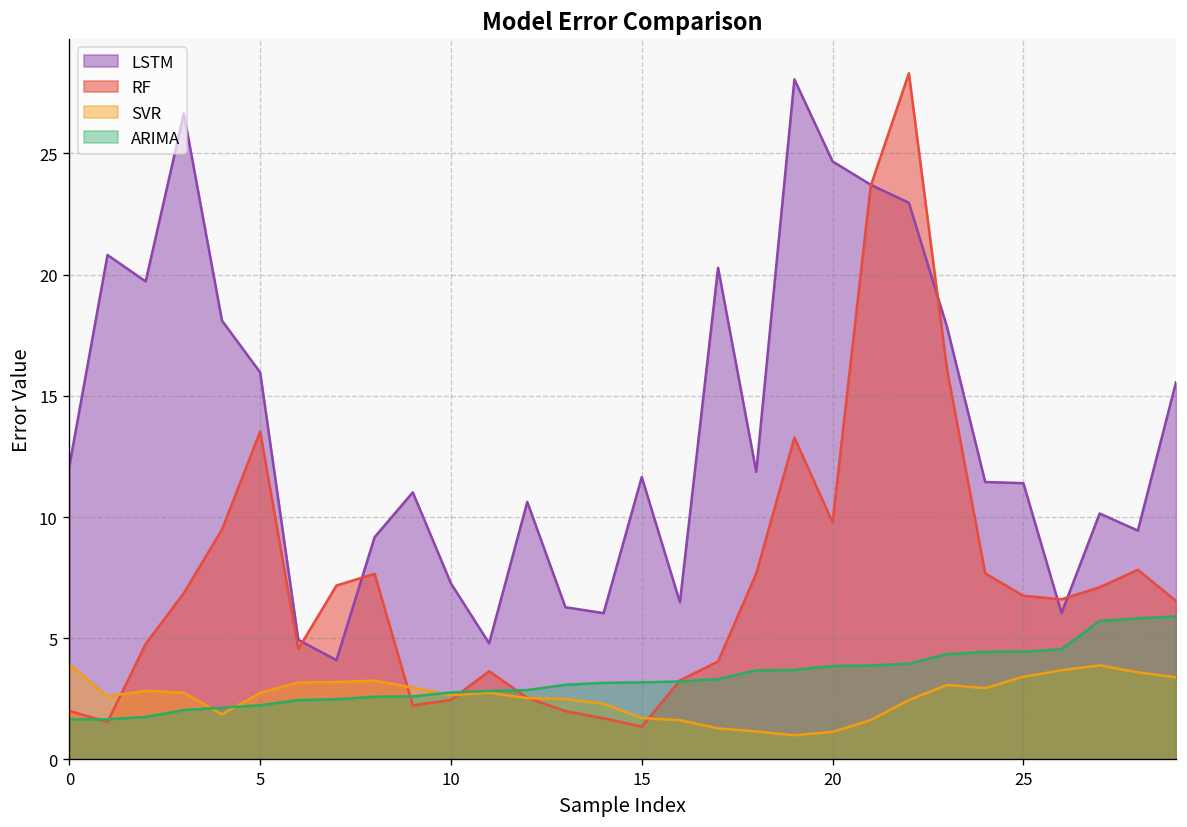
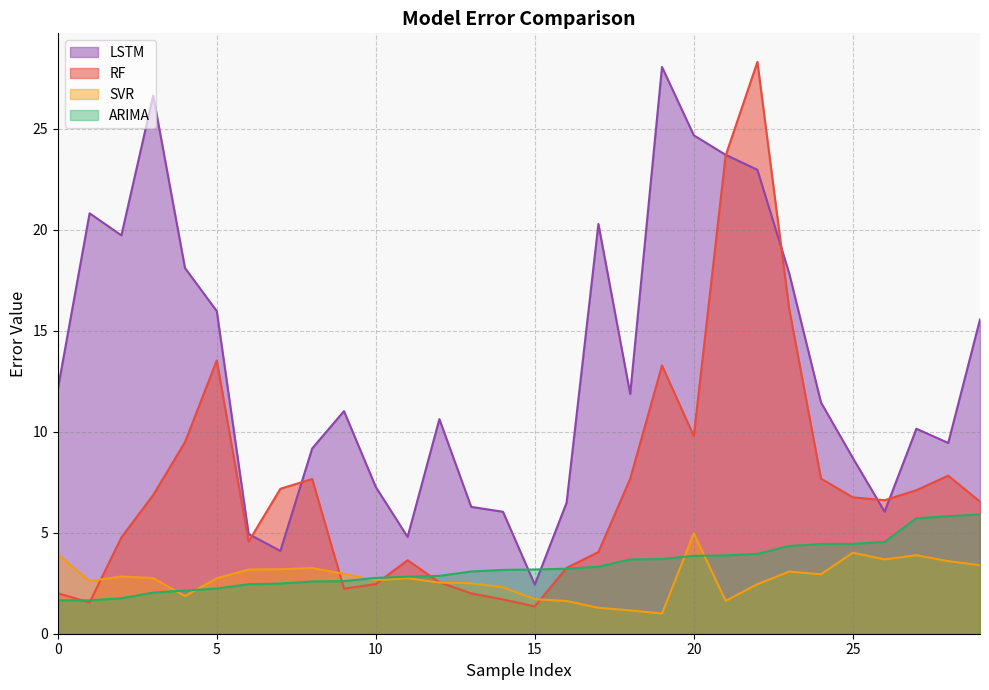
  {
    "LSTM": {
      "0": 12.1,
      "5": 16.0,
      "10": 7.3,
-     "15": 11.6,
+     "15": 2.4,
      "20": 24.7,
-     "25": 11.4
+     "25": 8.7
    },
    "RF": {
      "0": 2.0,
      "5": 13.5,
      "10": 2.5,
      "15": 1.4,
      "20": 9.8,
      "25": 6.8
    },
    "SVR": {
      "0": 3.9,
      "5": 2.7,
      "15": 1.7,
-     "20": 1.1,
-     "25": 3.4
+     "20": 5.0,
+     "25": 4.0
    },
    "ARIMA": {
      "0": 1.7,
      "5": 2.2,
      "15": 3.2,
      "20": 3.9,
      "25": 4.4
    }
  }
